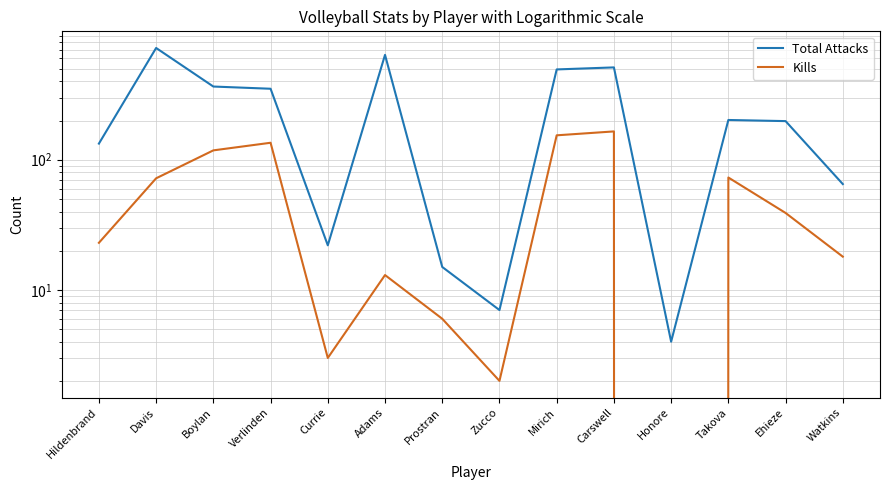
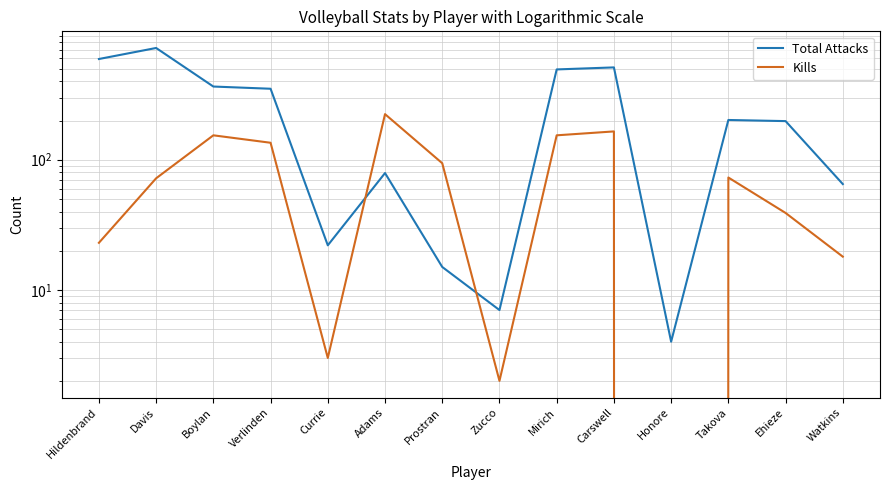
  {
    "Total Attacks": {
-     "Hildenbrand": 130,
+     "Hildenbrand": 600,
      "Davis": 700,
      "Boylan": 370,
      "Verlinden": 350,
      "Currie": 22,
-     "Adams": 600,
+     "Adams": 80,
      "Prostran": 15,
      "Zucco": 7,
      "Mirich": 490,
      "Carswell": 510,
      "Honore": 4,
      "Takova": 200,
      "Ehieze": 200,
      "Watkins": 70
    },
    "Kills": {
      "Hildenbrand": 23,
      "Davis": 70,
-     "Boylan": 120,
+     "Boylan": 150,
      "Verlinden": 140,
      "Currie": 3,
-     "Adams": 13,
-     "Prostran": 6,
+     "Adams": 220,
+     "Prostran": 90,
      "Zucco": 2,
      "Mirich": 150,
      "Carswell": 170,
      "Takova": 70,
      "Ehieze": 39,
      "Watkins": 18
    }
  }
